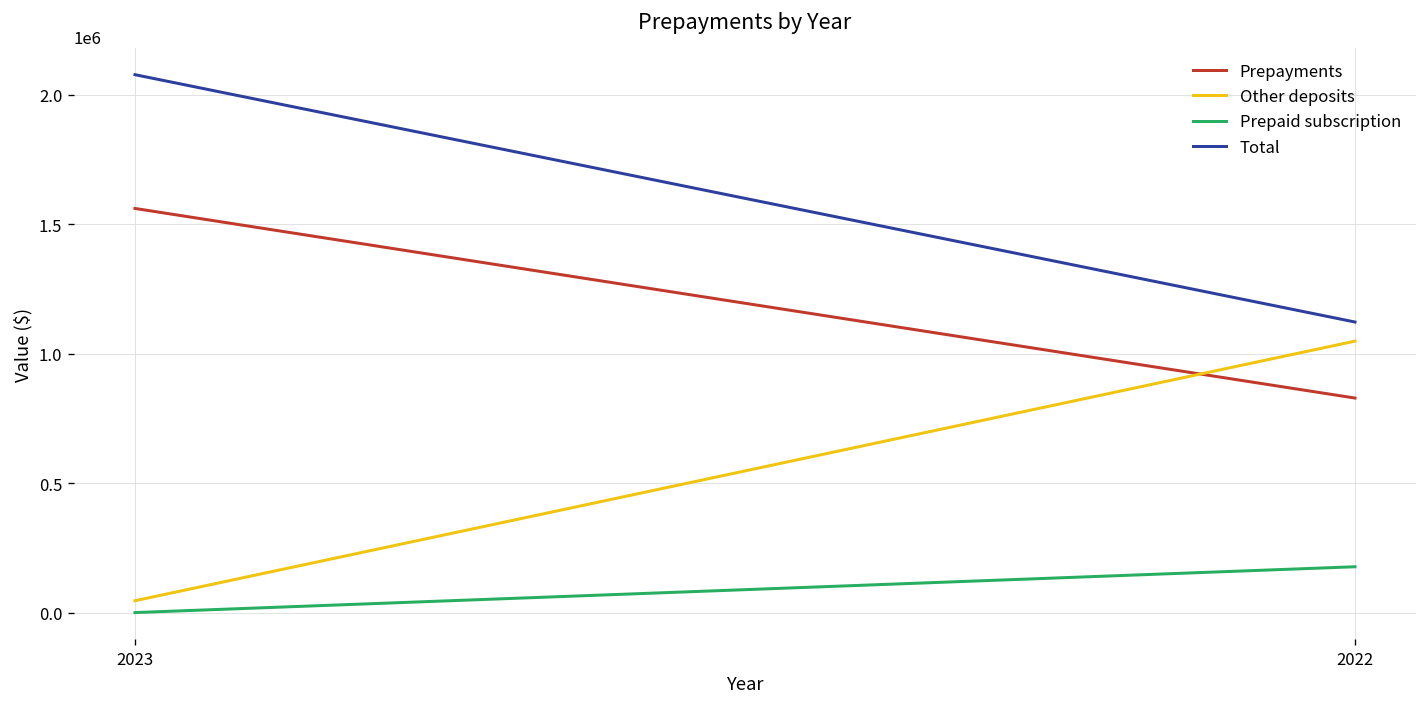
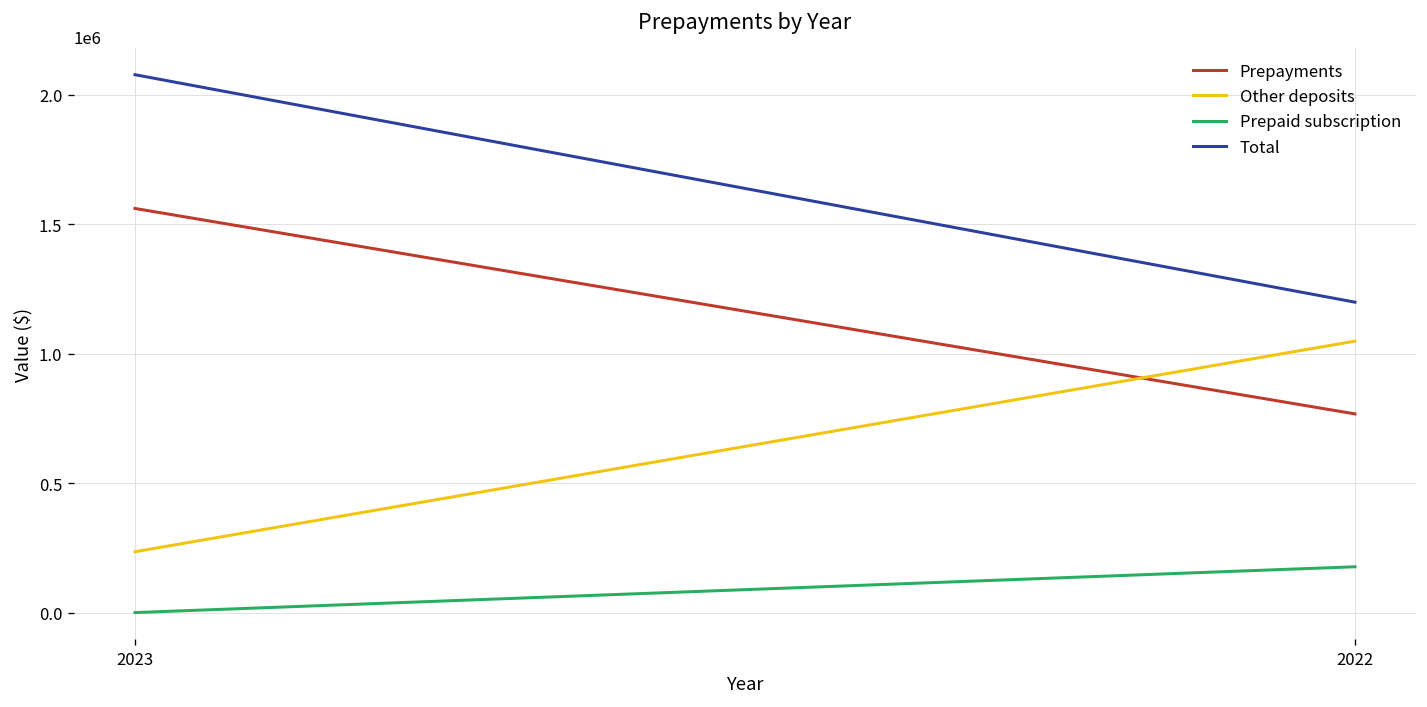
  {
    "Prepayments": {
      "2023": 1560000,
-     "2022": 830000
+     "2022": 770000
    },
    "Other deposits": {
-     "2023": 50000,
+     "2023": 230000,
      "2022": 1050000
    },
    "Prepaid subscription": {
      "2023": 0,
      "2022": 180000
    },
    "Total": {
      "2023": 2080000,
-     "2022": 1120000
+     "2022": 1200000
    }
  }
